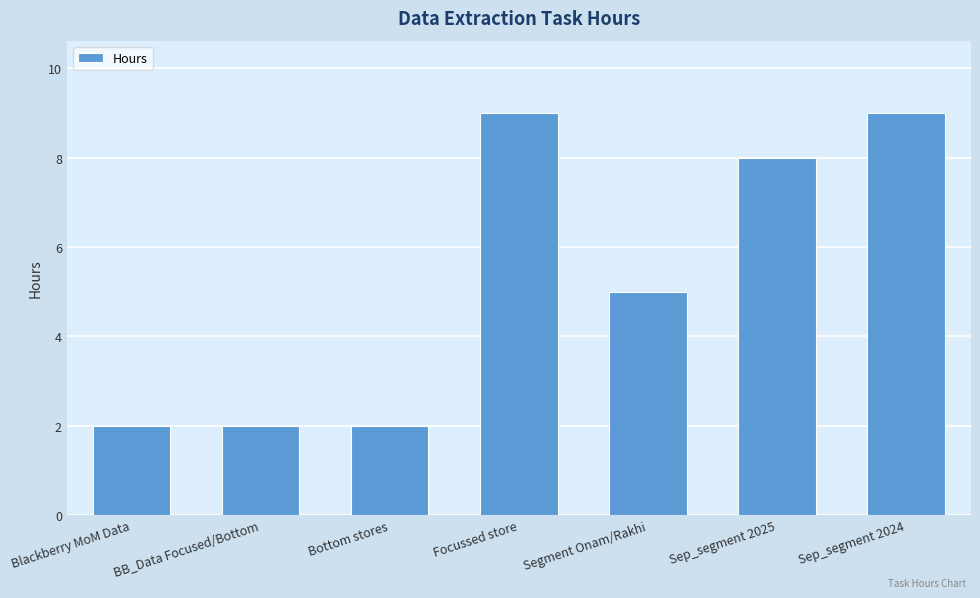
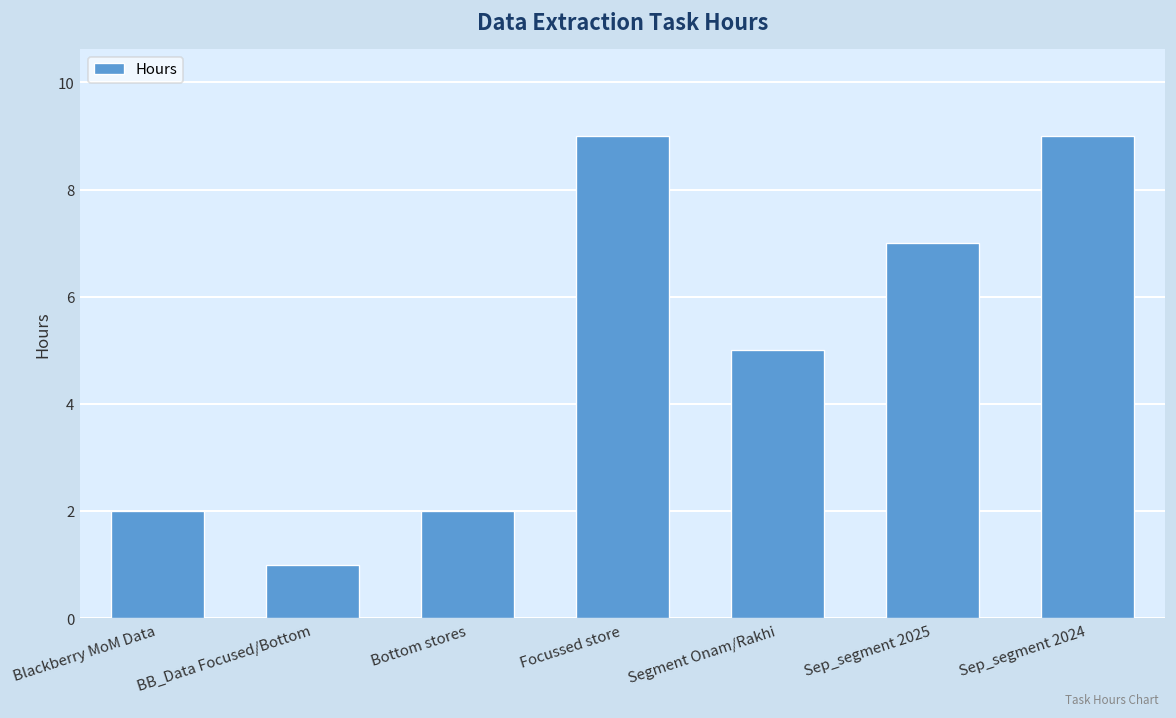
  {
    "Blackberry MoM Data": 2,
-   "BB_Data Focused/Bottom": 2,
+   "BB_Data Focused/Bottom": 1,
    "Bottom stores": 2,
    "Focussed store": 9,
    "Segment Onam/Rakhi": 5,
-   "Sep_segment 2025": 8,
+   "Sep_segment 2025": 7,
    "Sep_segment 2024": 9
  }
